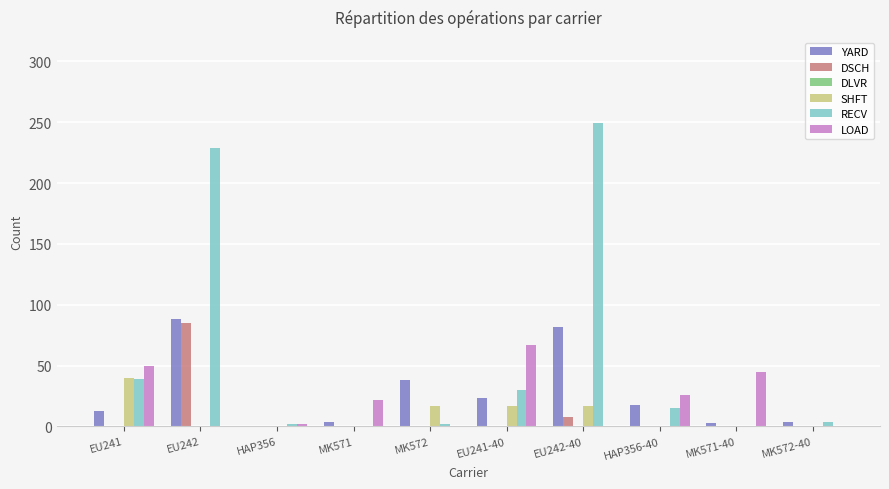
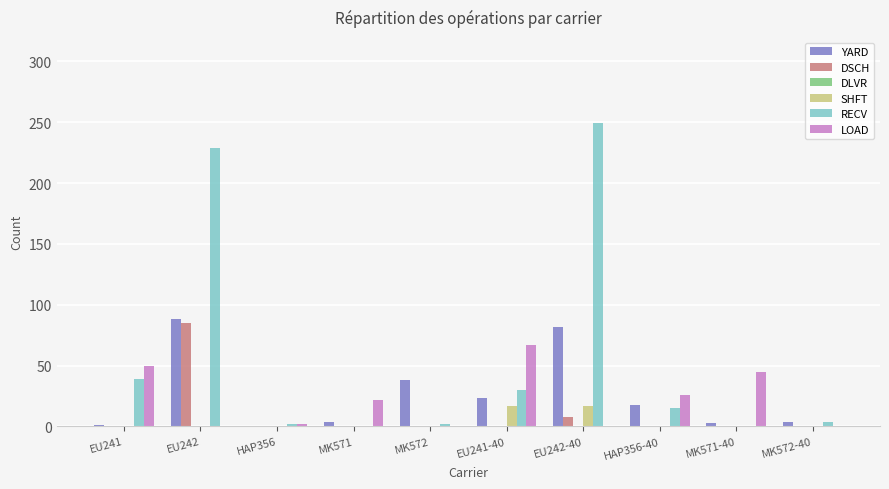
  {
    "YARD": {
-     "EU241": 13,
+     "EU241": 1,
      "EU242": 88,
      "HAP356": 0,
      "MK571": 4,
      "MK572": 38,
      "EU241-40": 23,
      "EU242-40": 82,
      "HAP356-40": 18,
      "MK571-40": 3,
      "MK572-40": 4
    },
    "DSCH": {
      "EU241": 0,
      "EU242": 85,
      "HAP356": 0,
      "MK571": 0,
      "MK572": 0,
      "EU241-40": 0,
      "EU242-40": 8,
      "HAP356-40": 0,
      "MK571-40": 0,
      "MK572-40": 0
    },
    "DLVR": {
      "EU241": 0,
      "EU242": 0,
      "HAP356": 0,
      "MK571": 0,
      "MK572": 0,
      "EU241-40": 0,
      "EU242-40": 0,
      "HAP356-40": 0,
      "MK571-40": 0,
      "MK572-40": 0
    },
    "SHFT": {
-     "EU241": 40,
+     "EU241": 0,
      "EU242": 0,
      "HAP356": 0,
      "MK571": 0,
-     "MK572": 17,
+     "MK572": 0,
      "EU241-40": 17,
      "EU242-40": 17,
      "HAP356-40": 0,
      "MK571-40": 0,
      "MK572-40": 0
    },
    "RECV": {
      "EU241": 39,
      "EU242": 229,
      "MK571": 0,
      "EU241-40": 30,
      "EU242-40": 249,
      "HAP356-40": 15,
      "MK571-40": 0,
      "MK572-40": 4
    },
    "LOAD": {
      "EU241": 50,
      "EU242": 0,
      "MK571": 22,
      "MK572": 0,
      "EU241-40": 67,
      "EU242-40": 0,
      "HAP356-40": 26,
      "MK571-40": 45,
      "MK572-40": 0
    }
  }
